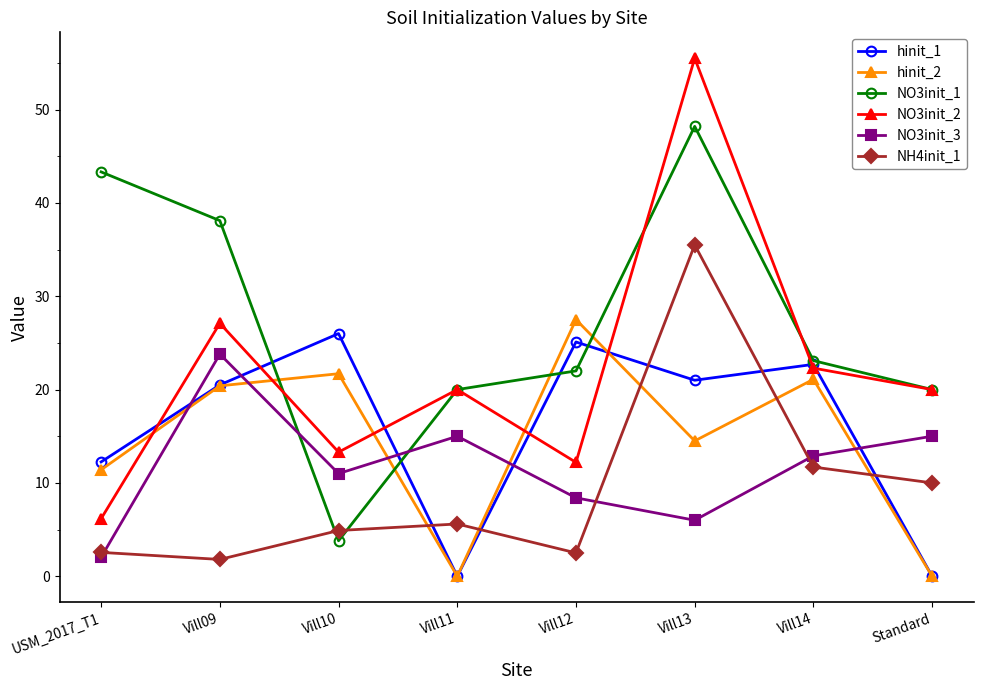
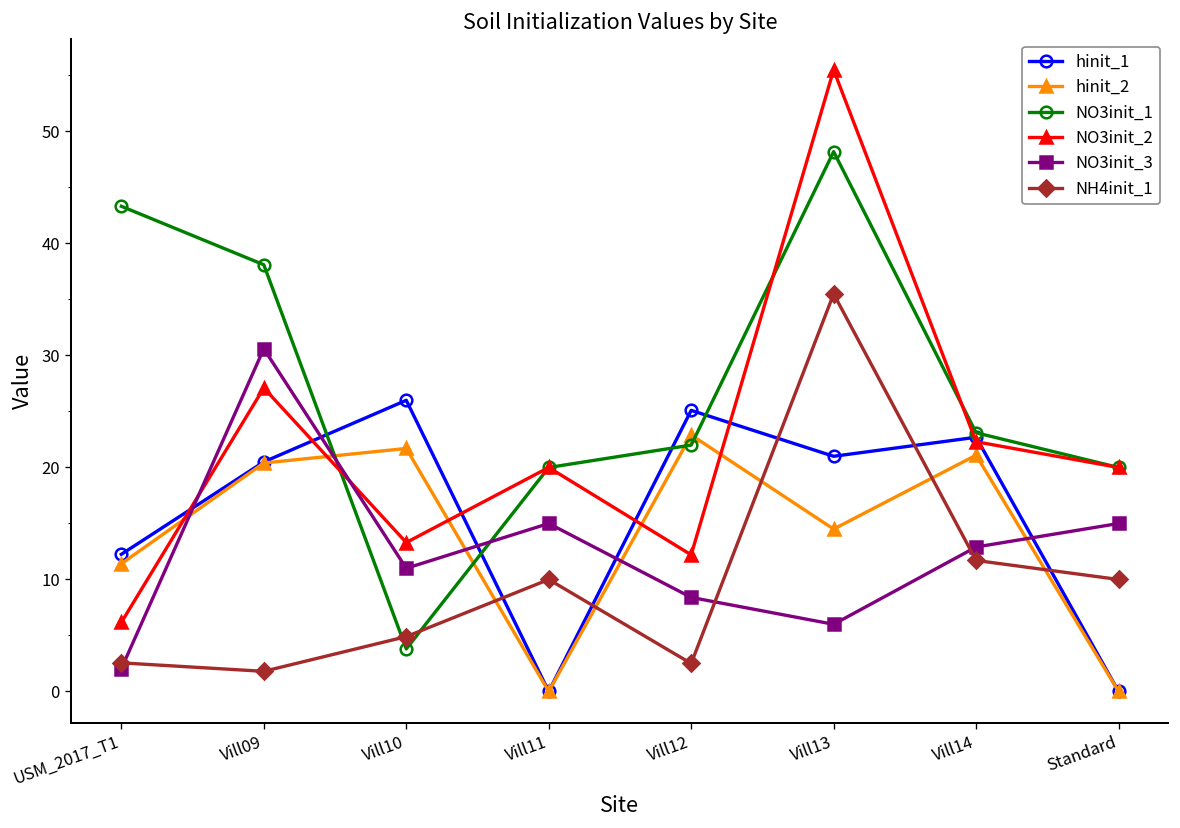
  {
    "hinit_1": {
      "USM_2017_T1": 12,
      "Vill10": 26,
      "Vill12": 25,
      "Vill13": 21,
      "Vill14": 23
    },
    "hinit_2": {
      "USM_2017_T1": 11,
      "Vill10": 22,
-     "Vill12": 28,
+     "Vill12": 23,
      "Vill13": 15,
      "Vill14": 21
    },
    "NO3init_1": {
      "USM_2017_T1": 43,
      "Vill09": 38,
      "Vill10": 4,
      "Vill12": 22,
      "Vill13": 48,
      "Vill14": 23
    },
    "NO3init_2": {
      "USM_2017_T1": 6,
      "Vill09": 27,
      "Vill10": 13,
      "Vill12": 12,
      "Vill13": 56,
      "Vill14": 22
    },
    "NO3init_3": {
      "USM_2017_T1": 2,
-     "Vill09": 24,
+     "Vill09": 31,
      "Vill10": 11,
      "Vill11": 15,
      "Vill12": 8,
      "Vill13": 6,
      "Vill14": 13,
      "Standard": 15
    },
    "NH4init_1": {
      "USM_2017_T1": 3,
      "Vill09": 2,
      "Vill10": 5,
-     "Vill11": 6,
+     "Vill11": 10,
      "Vill12": 3,
      "Vill13": 36,
      "Vill14": 12,
      "Standard": 10
    }
  }
